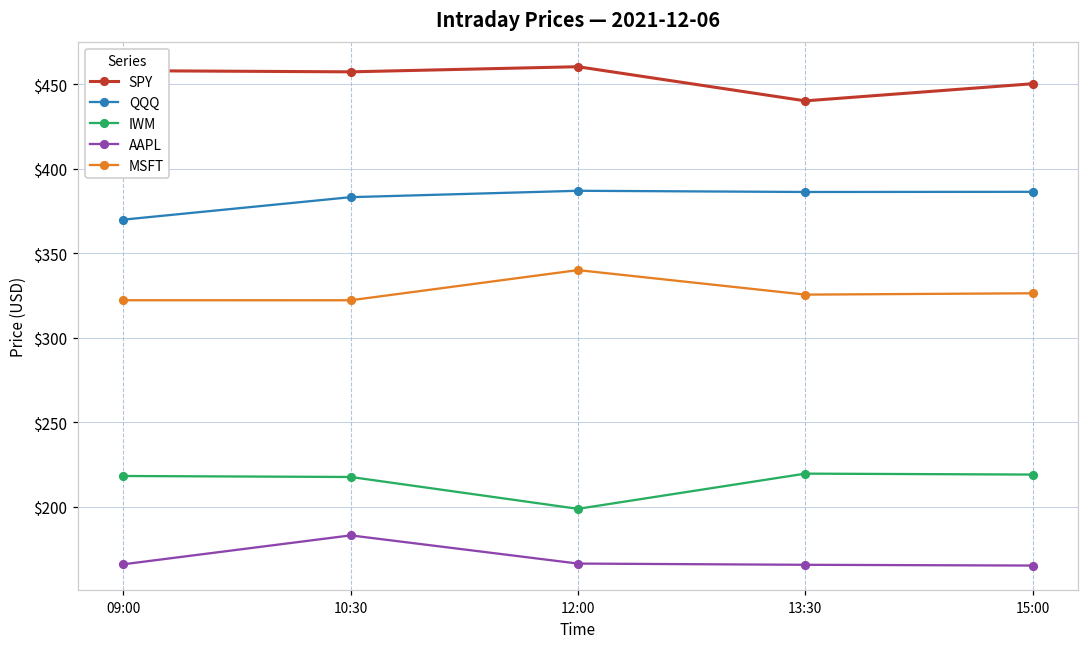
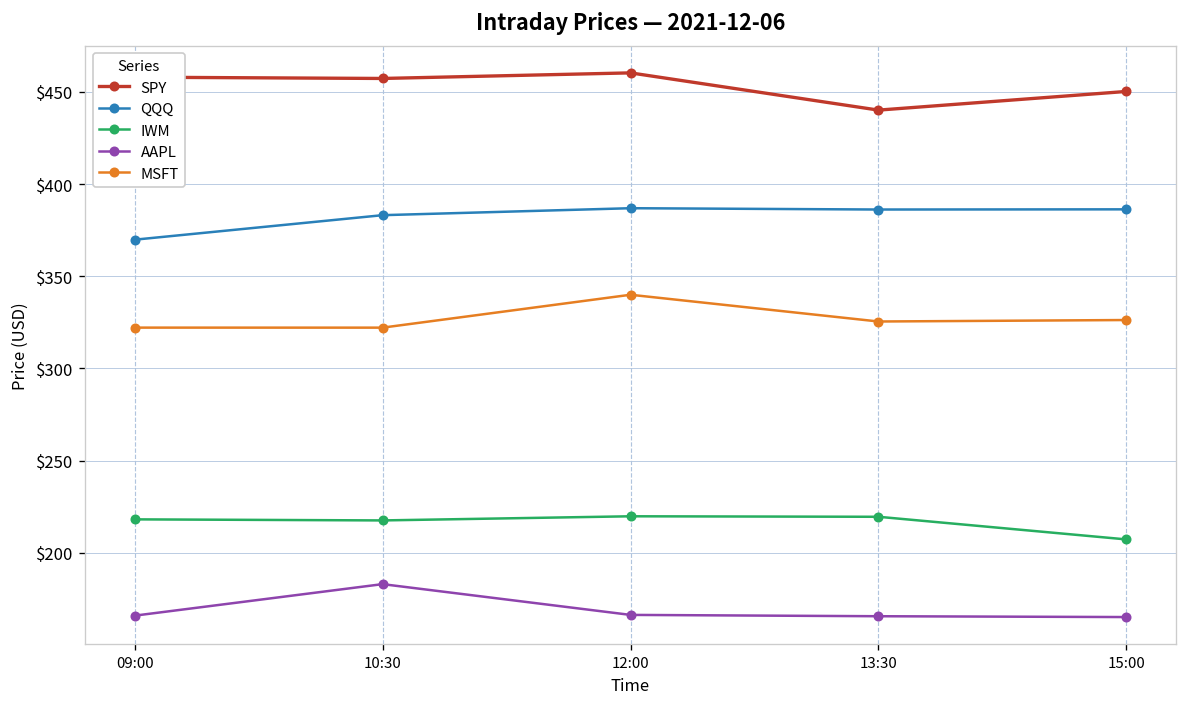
  {
    "SPY": {
      "10:30": "$457",
      "12:00": "$460",
      "13:30": "$440",
      "15:00": "$450"
    },
    "QQQ": {
      "09:00": "$370",
      "10:30": "$383",
      "12:00": "$387",
      "13:30": "$386",
      "15:00": "$386"
    },
    "IWM": {
      "09:00": "$218",
      "10:30": "$218",
-     "12:00": "$199",
+     "12:00": "$220",
      "13:30": "$220",
-     "15:00": "$219"
+     "15:00": "$207"
    },
    "AAPL": {
      "09:00": "$166",
      "10:30": "$183",
      "12:00": "$166",
      "13:30": "$166",
      "15:00": "$165"
    },
    "MSFT": {
      "09:00": "$322",
      "10:30": "$322",
      "12:00": "$340",
      "13:30": "$325",
      "15:00": "$326"
    }
  }
